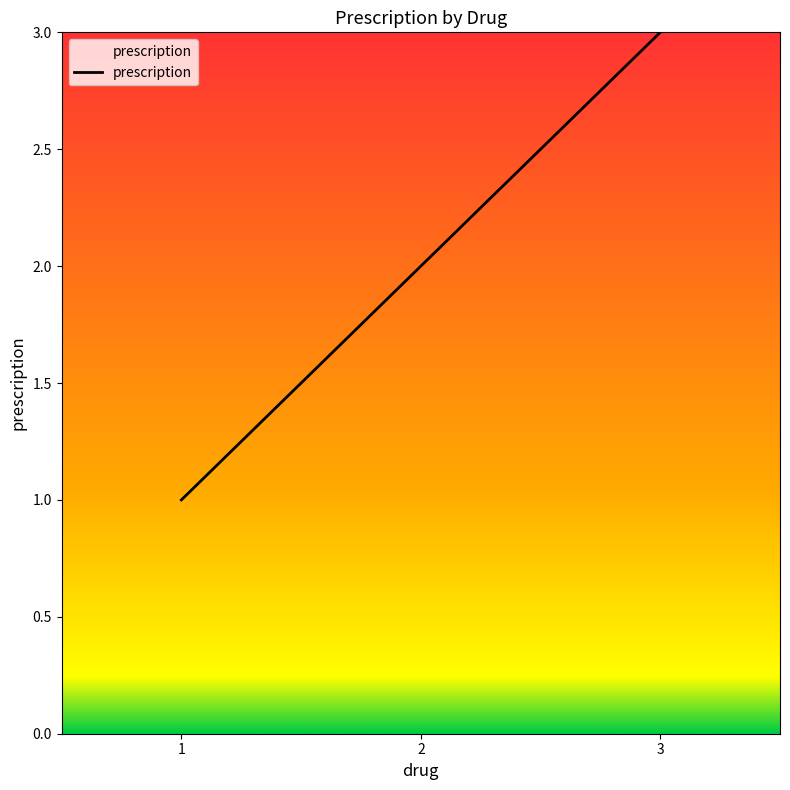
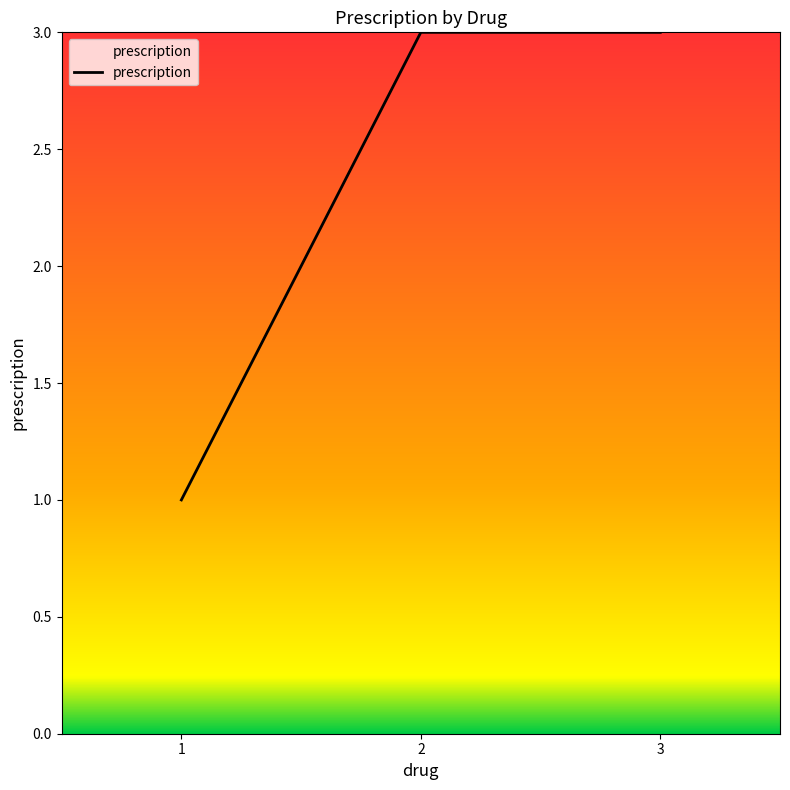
  {
    "1": 1,
-   "2": 2,
+   "2": 3,
    "3": 3
  }
